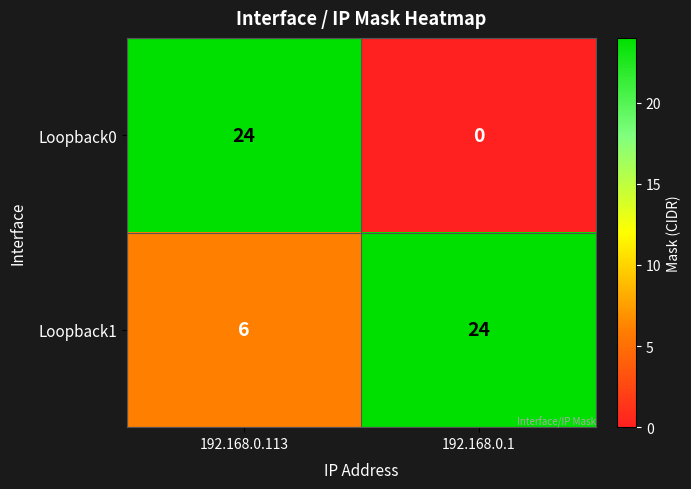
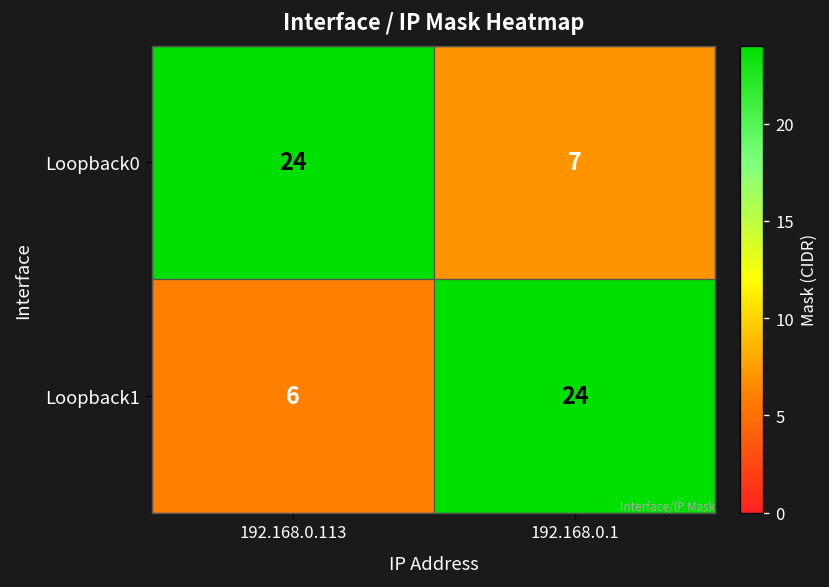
  {
    "Loopback0": {
      "192.168.0.113": 24,
-     "192.168.0.1": 0
+     "192.168.0.1": 7
    },
    "Loopback1": {
      "192.168.0.113": 6
    }
  }
